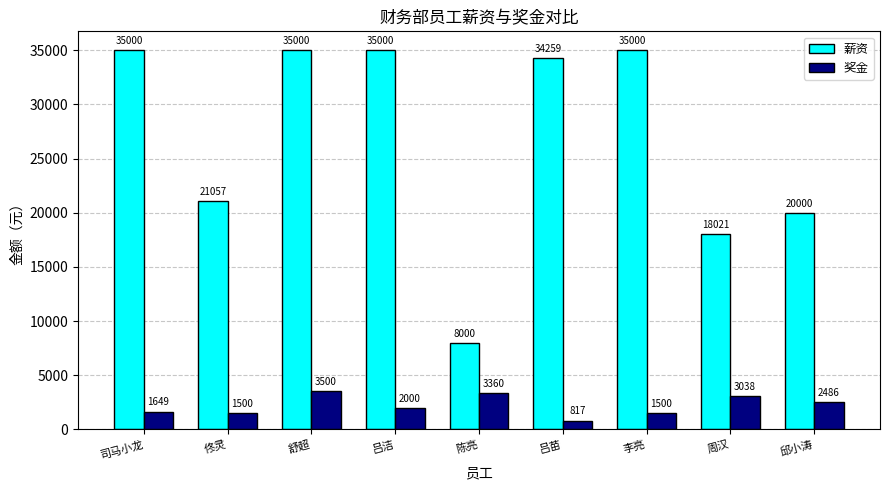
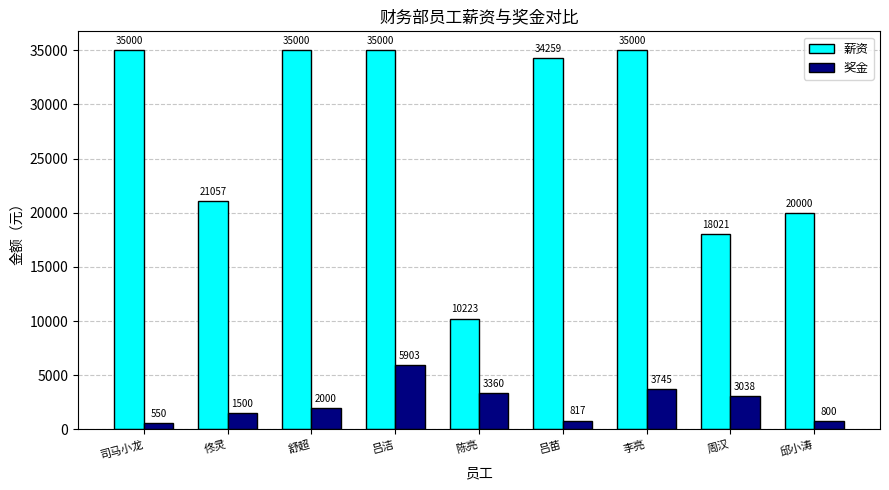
  {
    "薪资": {
      "司马小龙": 35000,
      "佟灵": 21057,
      "舒超": 35000,
      "吕洁": 35000,
-     "陈亮": 8000,
+     "陈亮": 10223,
      "吕苗": 34259,
      "李亮": 35000,
      "周汉": 18021,
      "邱小涛": 20000
    },
    "奖金": {
-     "司马小龙": 1649,
+     "司马小龙": 550,
      "佟灵": 1500,
-     "舒超": 3500,
-     "吕洁": 2000,
+     "舒超": 2000,
+     "吕洁": 5903,
      "陈亮": 3360,
      "吕苗": 817,
-     "李亮": 1500,
+     "李亮": 3745,
      "周汉": 3038,
-     "邱小涛": 2486
+     "邱小涛": 800
    }
  }
